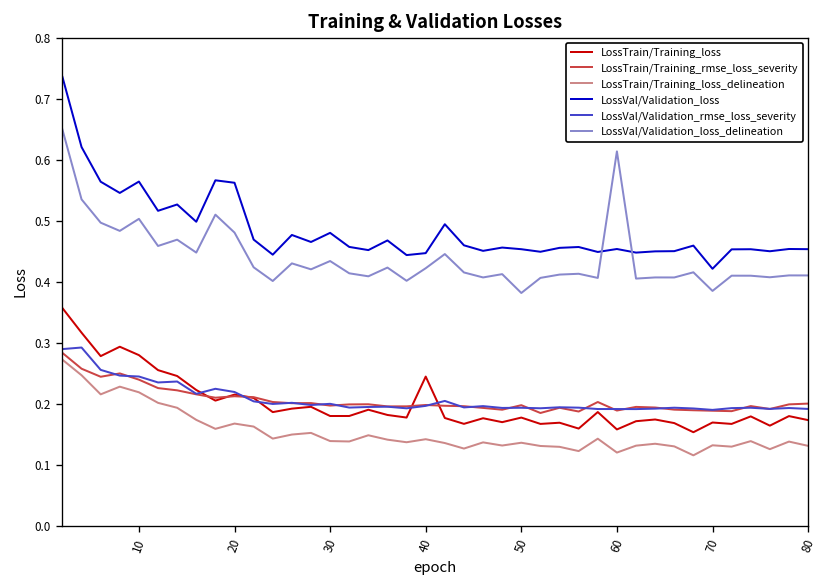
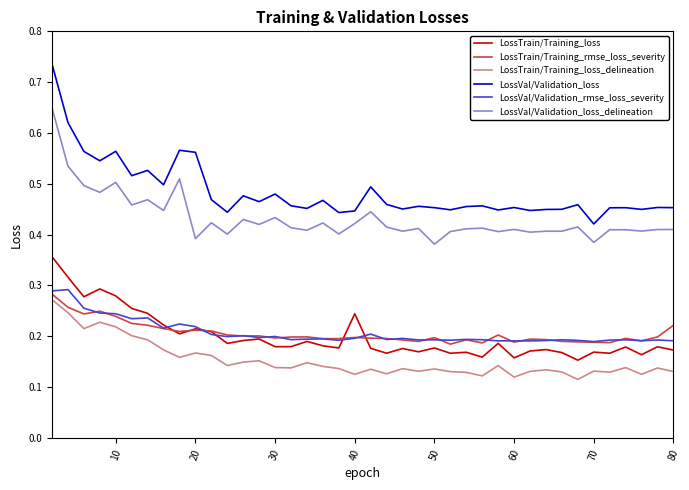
  {
    "LossTrain/Training_loss": {
      "10": 0.28,
      "30": 0.18,
      "40": 0.24,
      "50": 0.18,
      "60": 0.16,
      "70": 0.17,
      "80": 0.17
    },
    "LossTrain/Training_rmse_loss_severity": {
      "10": 0.24,
-     "80": 0.20
+     "80": 0.22
    },
    "LossTrain/Training_loss_delineation": {
      "10": 0.22,
      "20": 0.17,
      "30": 0.14,
-     "40": 0.14,
+     "40": 0.13,
      "50": 0.14,
      "60": 0.12,
      "70": 0.13,
      "80": 0.13
    },
    "LossVal/Validation_loss": {
      "10": 0.56,
      "20": 0.56,
      "30": 0.48,
      "40": 0.45,
      "50": 0.45,
      "60": 0.45,
      "70": 0.42,
      "80": 0.45
    },
    "LossVal/Validation_rmse_loss_severity": {
      "10": 0.24,
      "80": 0.19
    },
    "LossVal/Validation_loss_delineation": {
      "10": 0.50,
-     "20": 0.48,
+     "20": 0.39,
      "30": 0.43,
      "40": 0.42,
      "50": 0.38,
-     "60": 0.61,
+     "60": 0.41,
      "70": 0.38,
      "80": 0.41
    }
  }
